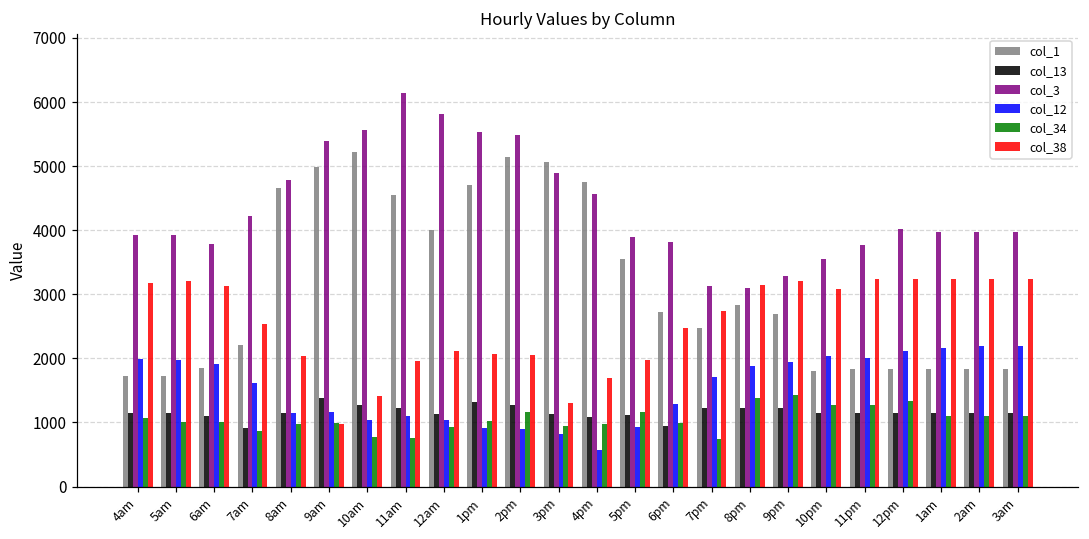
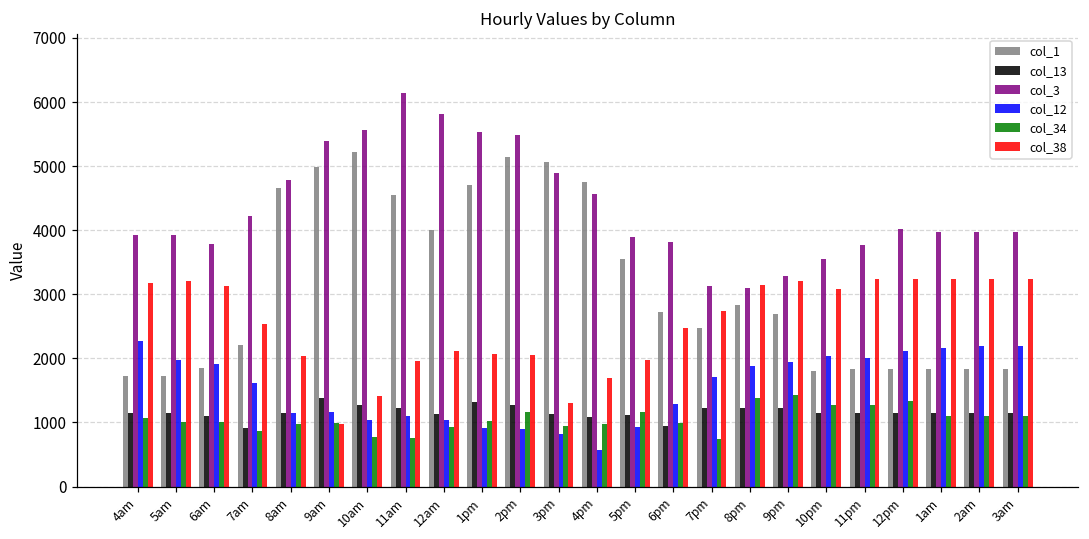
  {
    "col_1": {
      "4am": 1700,
      "5am": 1700,
      "6am": 1900,
      "7am": 2200,
      "8am": 4700,
      "9am": 5000,
      "10am": 5200,
      "11am": 4600,
      "12am": 4000,
      "1pm": 4700,
      "2pm": 5100,
      "3pm": 5100,
      "4pm": 4800,
      "5pm": 3600,
      "6pm": 2700,
      "7pm": 2500,
      "8pm": 2800,
      "9pm": 2700,
      "10pm": 1800,
      "11pm": 1800,
      "12pm": 1800,
      "1am": 1800,
      "2am": 1800,
      "3am": 1800
    },
    "col_13": {
      "4am": 1100,
      "5am": 1100,
      "6am": 1100,
      "7am": 900,
      "8am": 1200,
      "9am": 1400,
      "10am": 1300,
      "11am": 1200,
      "12am": 1100,
      "1pm": 1300,
      "2pm": 1300,
      "3pm": 1100,
      "4pm": 1100,
      "5pm": 1100,
      "6pm": 900,
      "7pm": 1200,
      "8pm": 1200,
      "9pm": 1200,
      "10pm": 1100,
      "11pm": 1100,
      "12pm": 1100,
      "1am": 1100,
      "2am": 1100,
      "3am": 1100
    },
    "col_3": {
      "4am": 3900,
      "5am": 3900,
      "6am": 3800,
      "7am": 4200,
      "8am": 4800,
      "9am": 5400,
      "10am": 5600,
      "11am": 6100,
      "12am": 5800,
      "1pm": 5500,
      "2pm": 5500,
      "3pm": 4900,
      "4pm": 4600,
      "5pm": 3900,
      "6pm": 3800,
      "7pm": 3100,
      "8pm": 3100,
      "9pm": 3300,
      "10pm": 3500,
      "11pm": 3800,
      "12pm": 4000,
      "1am": 4000,
      "2am": 4000,
      "3am": 4000
    },
    "col_12": {
-     "4am": 2000,
+     "4am": 2300,
      "5am": 2000,
      "6am": 1900,
      "7am": 1600,
      "8am": 1100,
      "9am": 1200,
      "10am": 1000,
      "11am": 1100,
      "12am": 1000,
      "1pm": 900,
      "2pm": 900,
      "3pm": 800,
      "4pm": 600,
      "5pm": 900,
      "6pm": 1300,
      "7pm": 1700,
      "8pm": 1900,
      "9pm": 1900,
      "10pm": 2000,
      "11pm": 2000,
      "12pm": 2100,
      "1am": 2200,
      "2am": 2200,
      "3am": 2200
    },
    "col_34": {
      "4am": 1100,
      "5am": 1000,
      "6am": 1000,
      "7am": 900,
      "8am": 1000,
      "9am": 1000,
      "10am": 800,
      "11am": 800,
      "12am": 900,
      "1pm": 1000,
      "2pm": 1200,
      "3pm": 900,
      "4pm": 1000,
      "5pm": 1200,
      "6pm": 1000,
      "7pm": 700,
      "8pm": 1400,
      "9pm": 1400,
      "10pm": 1300,
      "11pm": 1300,
      "12pm": 1300,
      "1am": 1100,
      "2am": 1100,
      "3am": 1100
    },
    "col_38": {
      "4am": 3200,
      "5am": 3200,
      "6am": 3100,
      "7am": 2500,
      "8am": 2000,
      "9am": 1000,
      "10am": 1400,
      "11am": 2000,
      "12am": 2100,
      "1pm": 2100,
      "2pm": 2100,
      "3pm": 1300,
      "4pm": 1700,
      "5pm": 2000,
      "6pm": 2500,
      "7pm": 2700,
      "8pm": 3100,
      "9pm": 3200,
      "10pm": 3100,
      "11pm": 3200,
      "12pm": 3200,
      "1am": 3200,
      "2am": 3200,
      "3am": 3200
    }
  }
